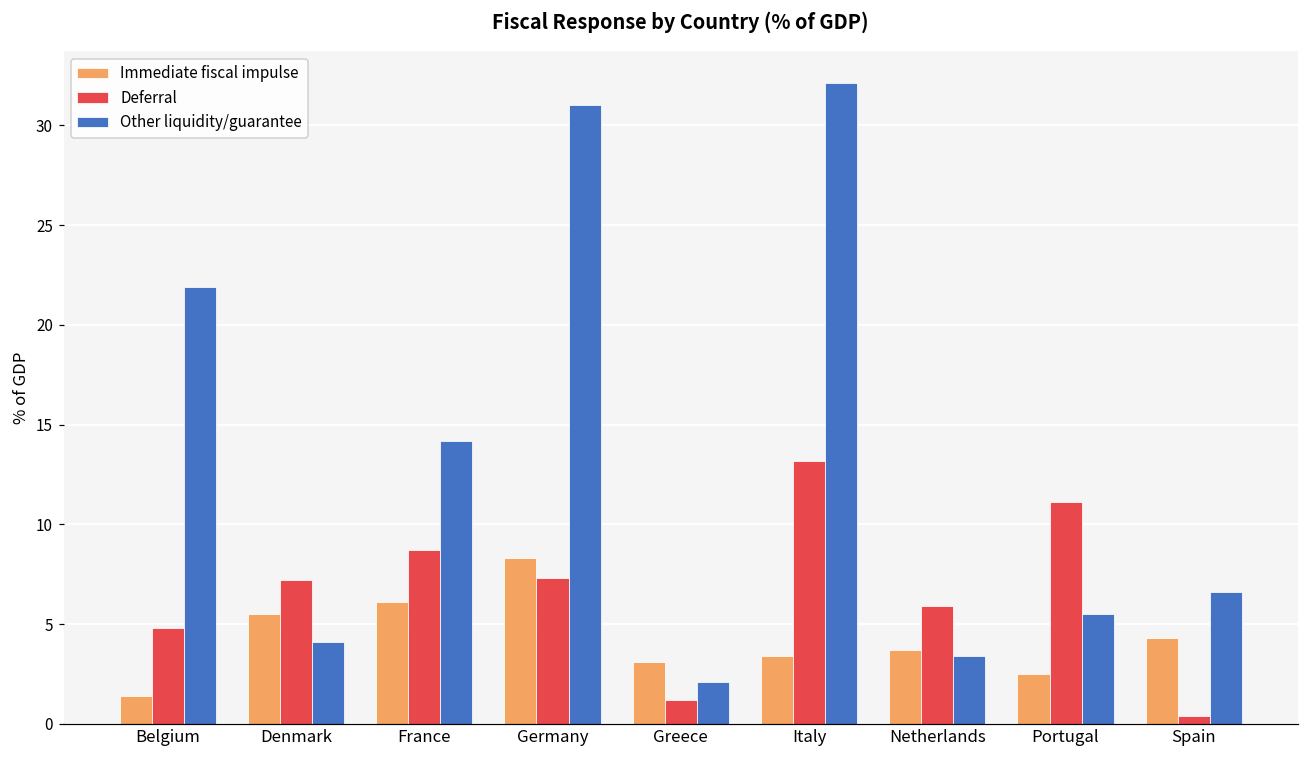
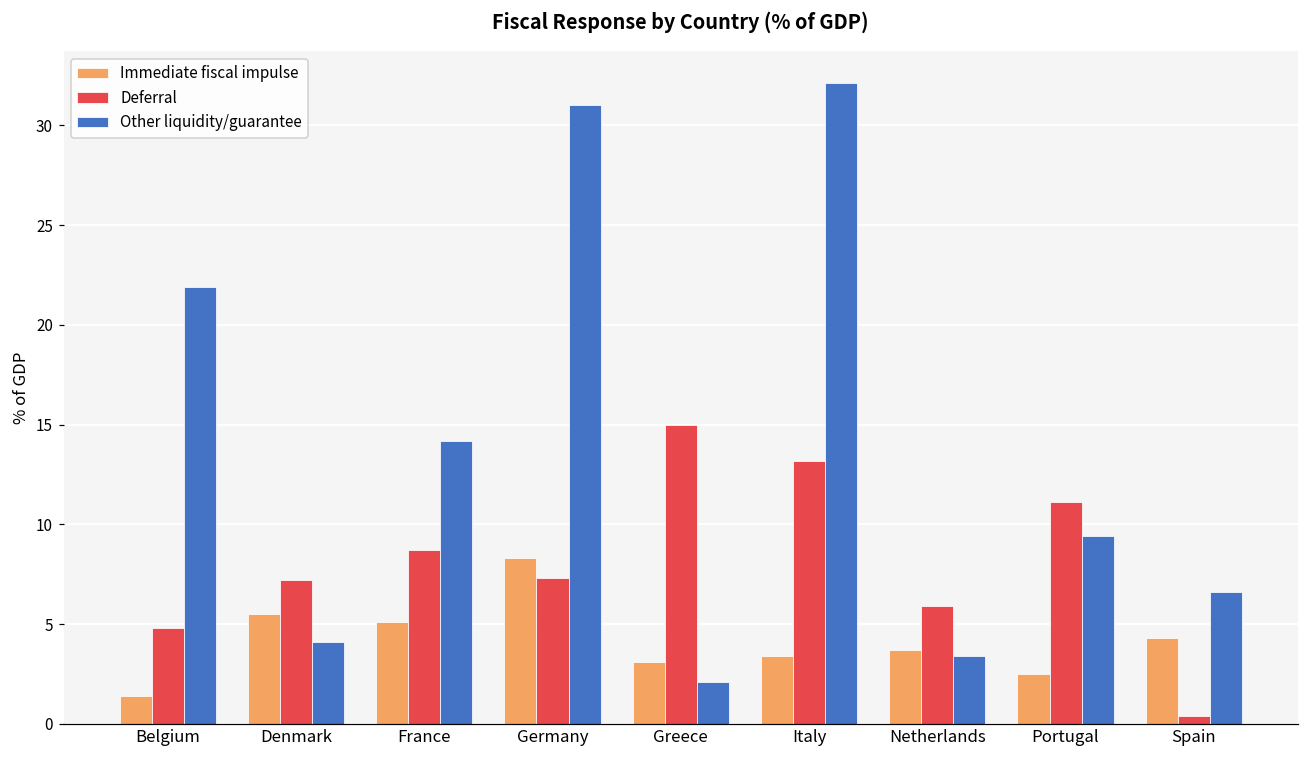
  {
    "Immediate fiscal impulse": {
      "Belgium": 1.4,
      "Denmark": 5.5,
-     "France": 6.1,
+     "France": 5.1,
      "Germany": 8.3,
      "Greece": 3.1,
      "Italy": 3.4,
      "Netherlands": 3.7,
      "Portugal": 2.5,
      "Spain": 4.3
    },
    "Deferral": {
      "Belgium": 4.8,
      "Denmark": 7.2,
      "France": 8.7,
      "Germany": 7.3,
-     "Greece": 1.2,
+     "Greece": 15.0,
      "Italy": 13.2,
      "Netherlands": 5.9,
      "Portugal": 11.1,
      "Spain": 0.4
    },
    "Other liquidity/guarantee": {
      "Belgium": 21.9,
      "Denmark": 4.1,
      "France": 14.2,
      "Germany": 31.0,
      "Greece": 2.1,
      "Italy": 32.1,
      "Netherlands": 3.4,
-     "Portugal": 5.5,
+     "Portugal": 9.4,
      "Spain": 6.6
    }
  }
